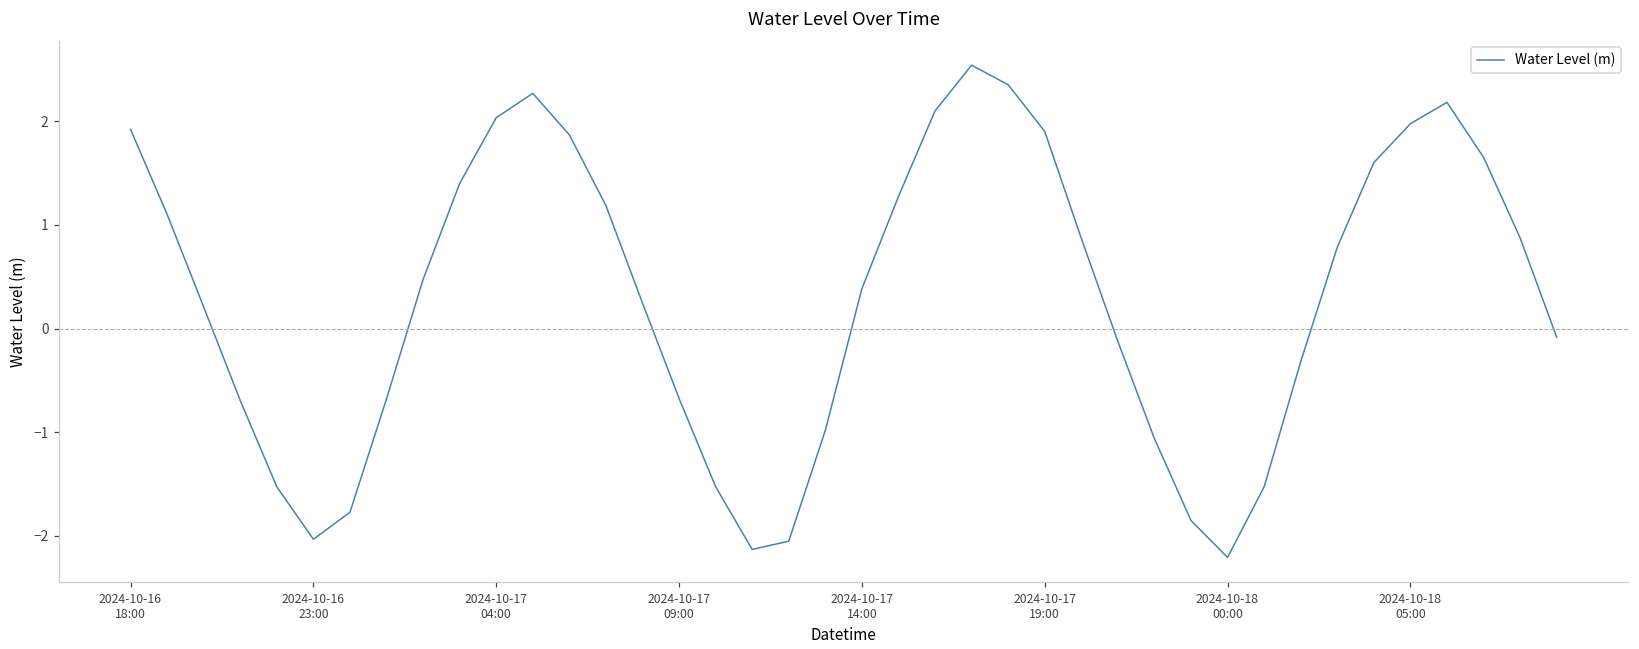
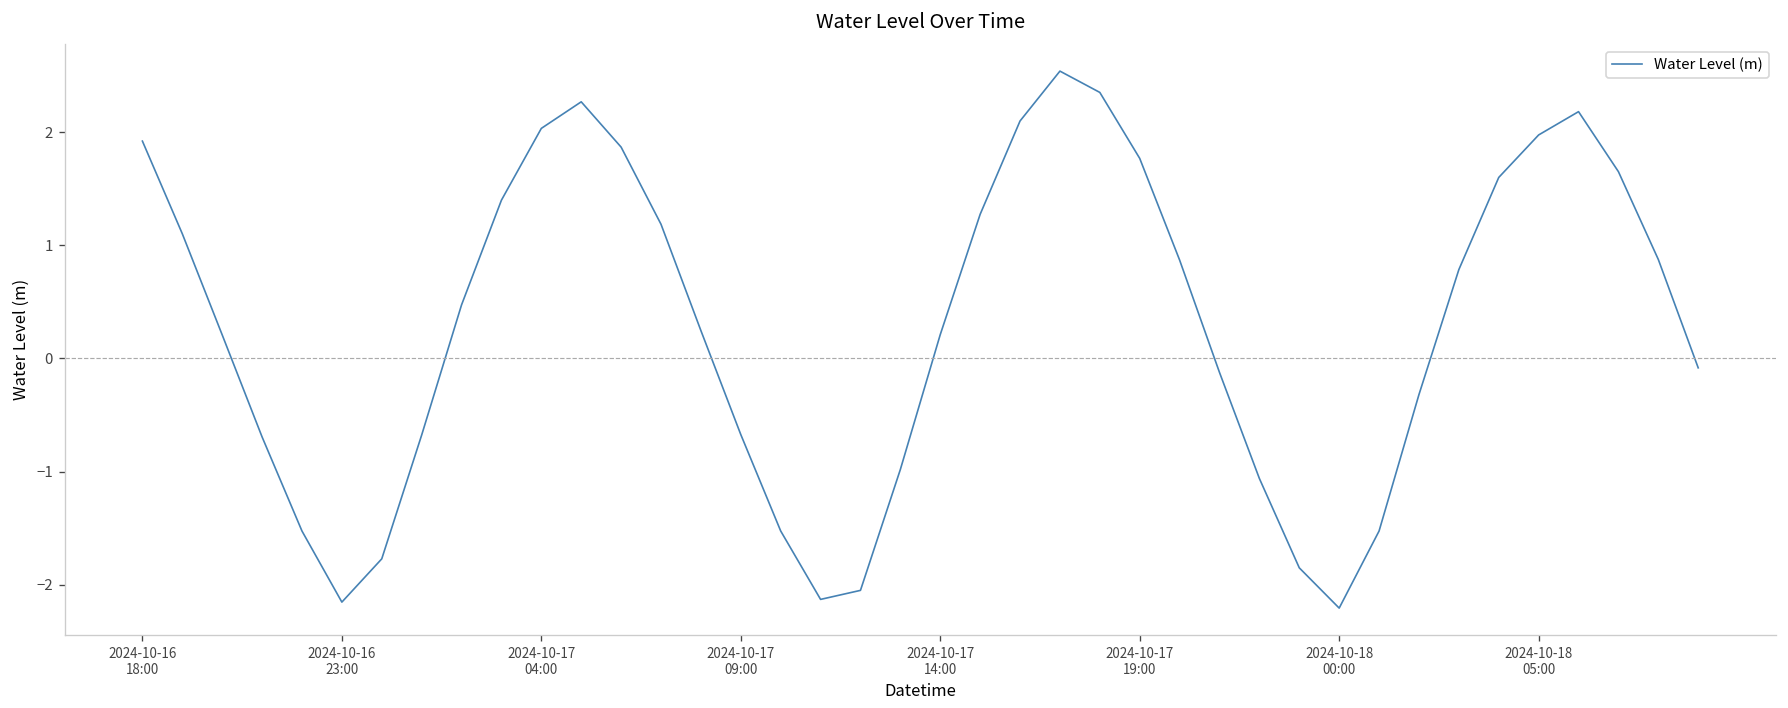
  {
    "2024-10-16 18:00": 1.9,
-   "2024-10-16 23:00": -2.0,
+   "2024-10-16 23:00": -2.2,
    "2024-10-17 04:00": 2.0,
    "2024-10-17 09:00": -0.7,
-   "2024-10-17 14:00": 0.4,
-   "2024-10-17 19:00": 1.9,
+   "2024-10-17 14:00": 0.2,
+   "2024-10-17 19:00": 1.8,
    "2024-10-18 00:00": -2.2,
    "2024-10-18 05:00": 2.0
  }
